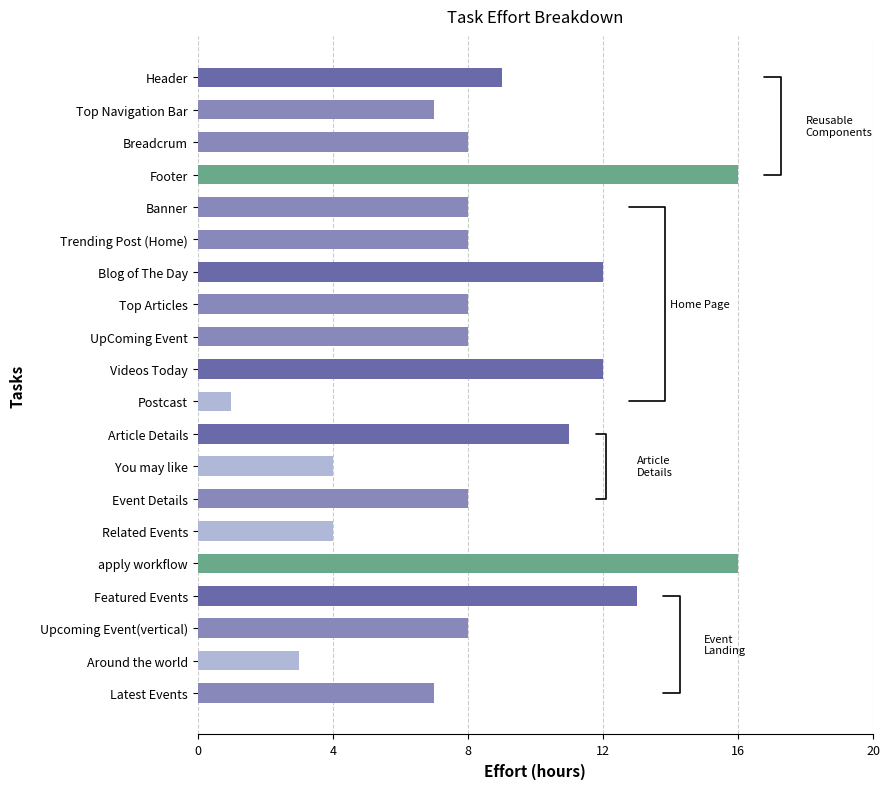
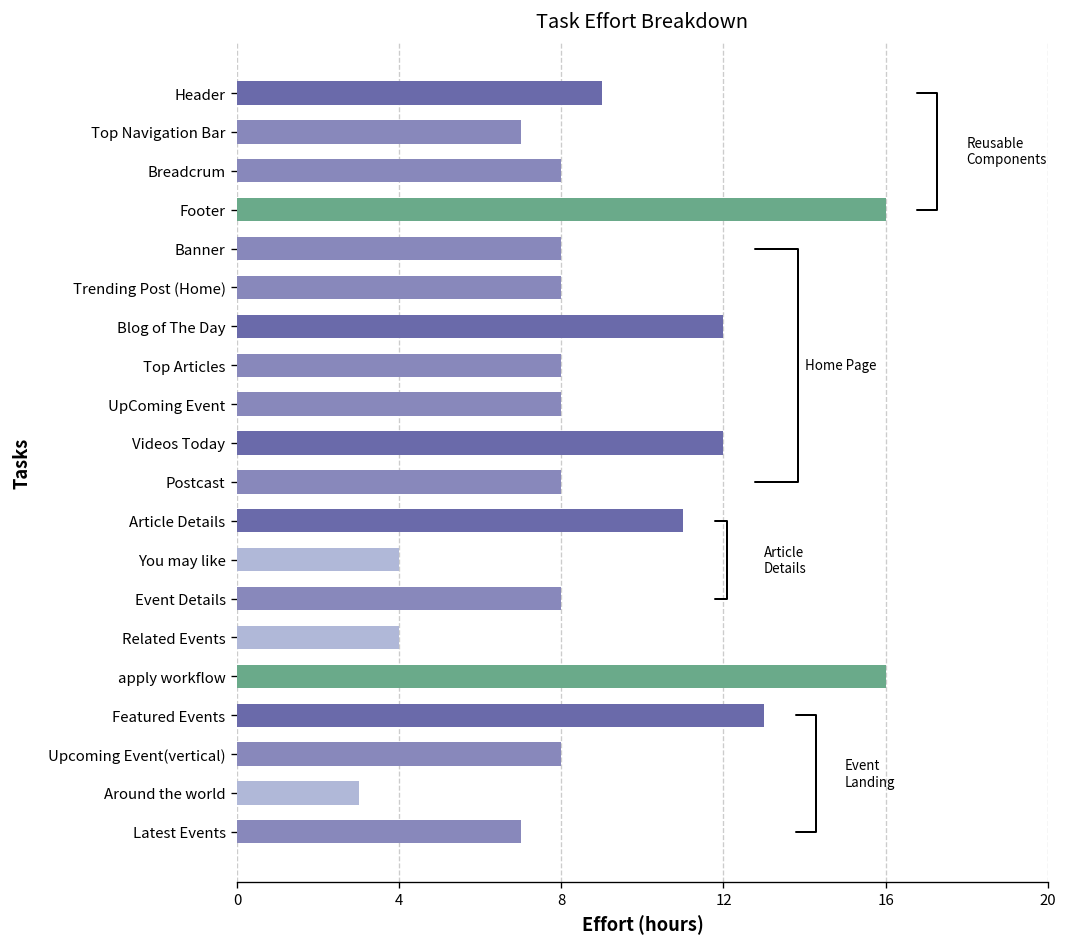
  {
    "Header": 9,
    "Top Navigation Bar": 7,
    "Breadcrum": 8,
    "Footer": 16,
    "Banner": 8,
    "Trending Post (Home)": 8,
    "Blog of The Day": 12,
    "Top Articles": 8,
    "UpComing Event": 8,
    "Videos Today": 12,
-   "Postcast": 1,
+   "Postcast": 8,
    "Article Details": 11,
    "You may like": 4,
    "Event Details": 8,
    "Related Events": 4,
    "apply workflow": 16,
    "Featured Events": 13,
    "Upcoming Event(vertical)": 8,
    "Around the world": 3,
    "Latest Events": 7
  }
